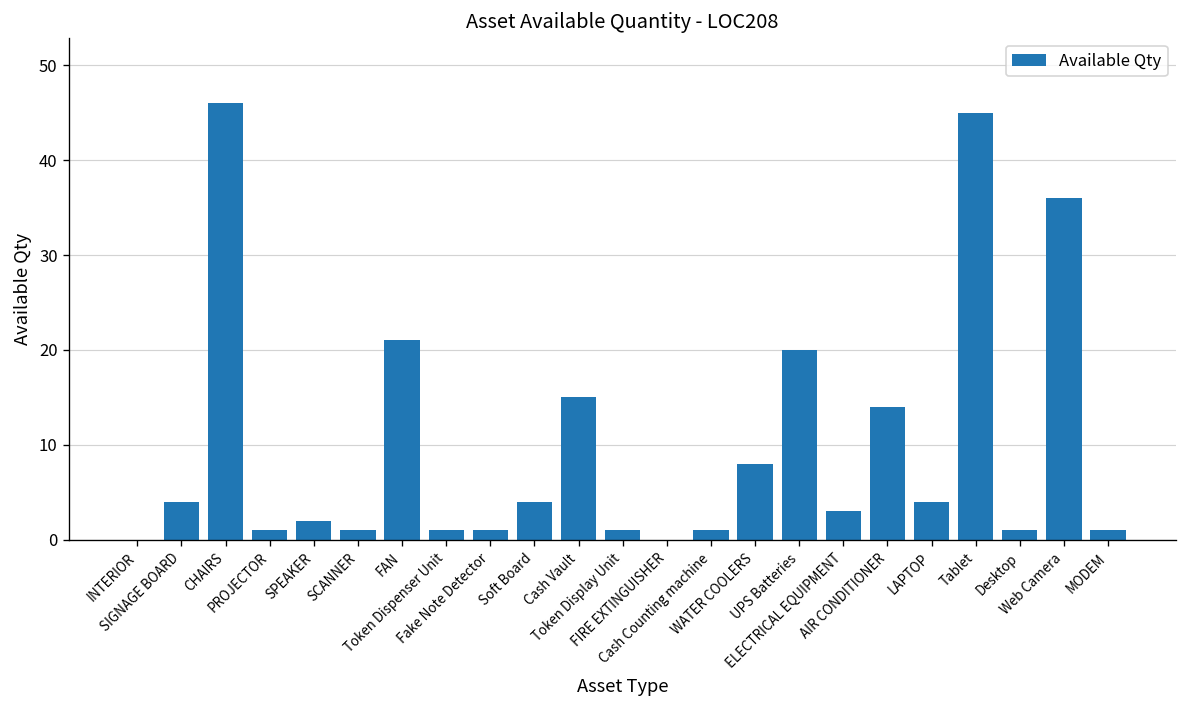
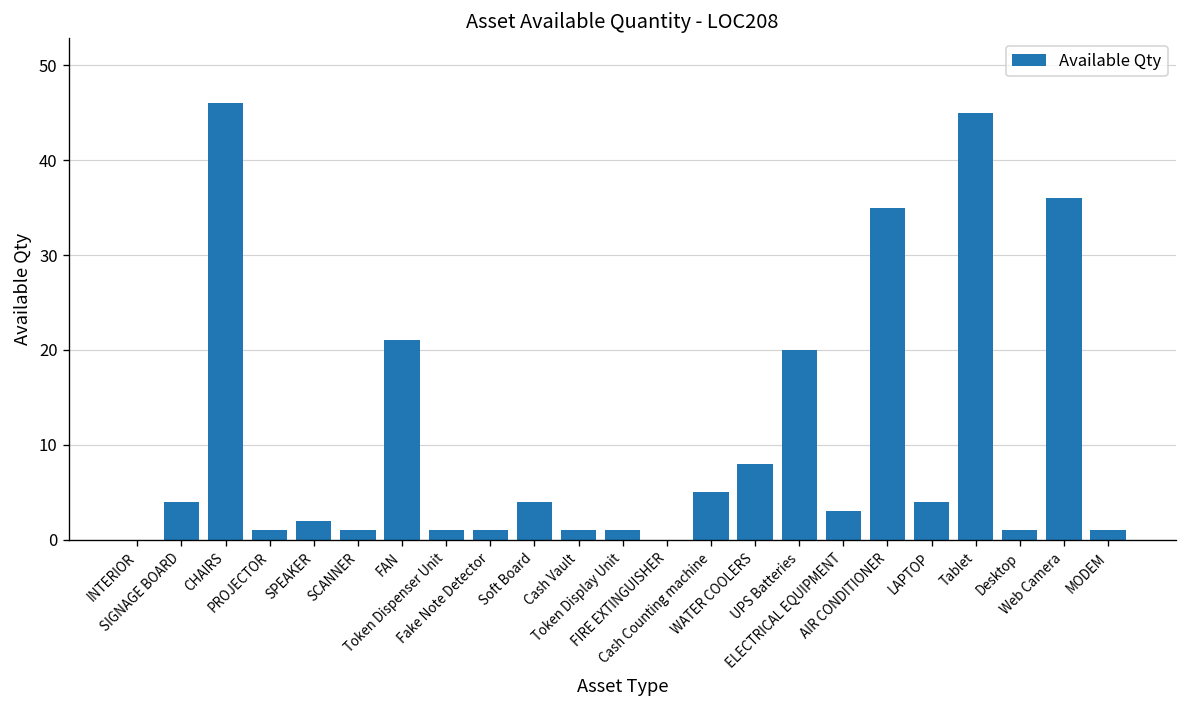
  {
    "INTERIOR": 0,
    "SIGNAGE BOARD": 4,
    "CHAIRS": 46,
    "PROJECTOR": 1,
    "SPEAKER": 2,
    "SCANNER": 1,
    "FAN": 21,
    "Token Dispenser Unit": 1,
    "Fake Note Detector": 1,
    "Soft Board": 4,
-   "Cash Vault": 15,
+   "Cash Vault": 1,
    "Token Display Unit": 1,
    "FIRE EXTINGUISHER": 0,
-   "Cash Counting machine": 1,
+   "Cash Counting machine": 5,
    "WATER COOLERS": 8,
    "UPS Batteries": 20,
    "ELECTRICAL EQUIPMENT": 3,
-   "AIR CONDITIONER": 14,
+   "AIR CONDITIONER": 35,
    "LAPTOP": 4,
    "Tablet": 45,
    "Desktop": 1,
    "Web Camera": 36,
    "MODEM": 1
  }
